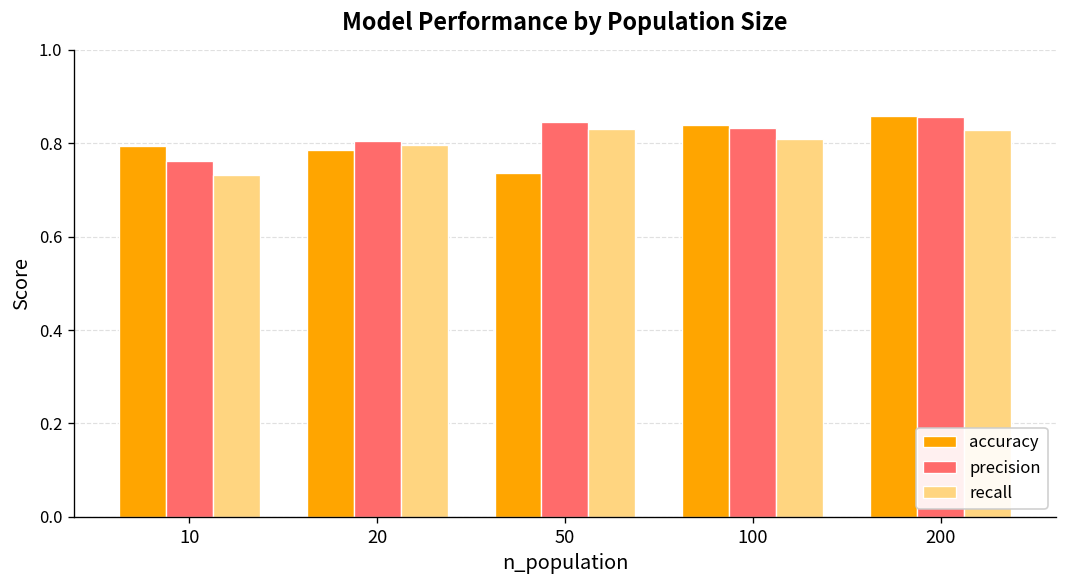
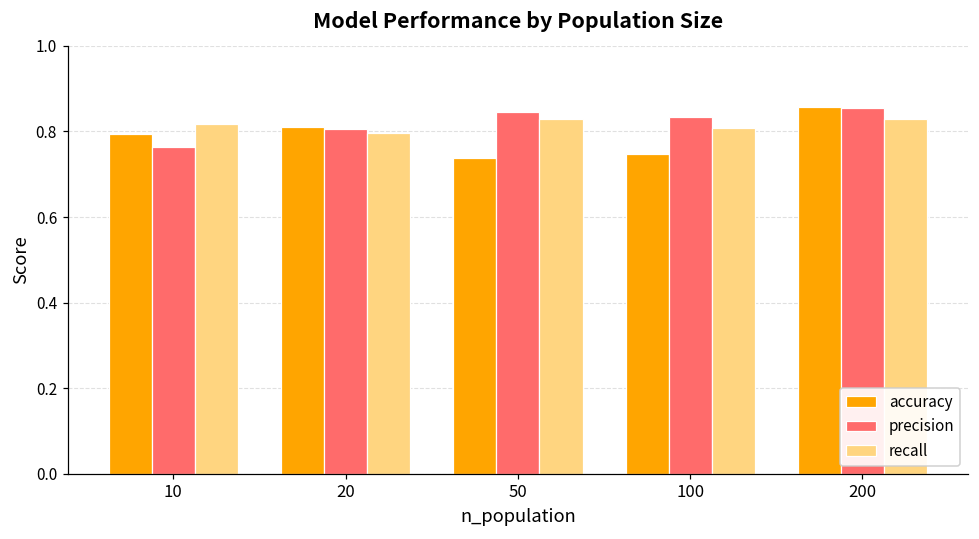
  {
    "accuracy": {
      "10": 0.79,
-     "20": 0.79,
+     "20": 0.81,
      "50": 0.74,
-     "100": 0.84,
+     "100": 0.75,
      "200": 0.86
    },
    "precision": {
      "10": 0.76,
      "20": 0.80,
      "50": 0.84,
      "100": 0.83,
      "200": 0.86
    },
    "recall": {
-     "10": 0.73,
+     "10": 0.82,
      "20": 0.80,
      "50": 0.83,
      "100": 0.81,
      "200": 0.83
    }
  }
